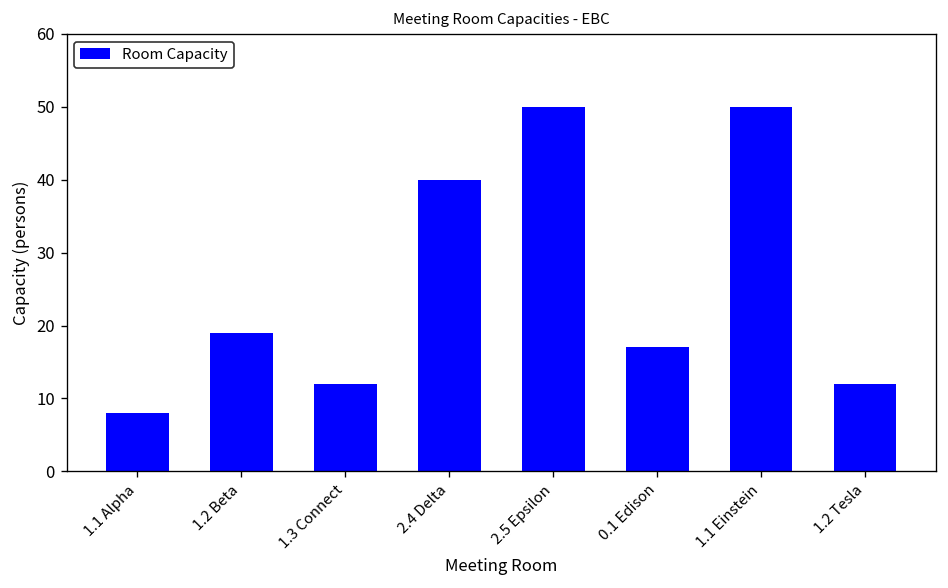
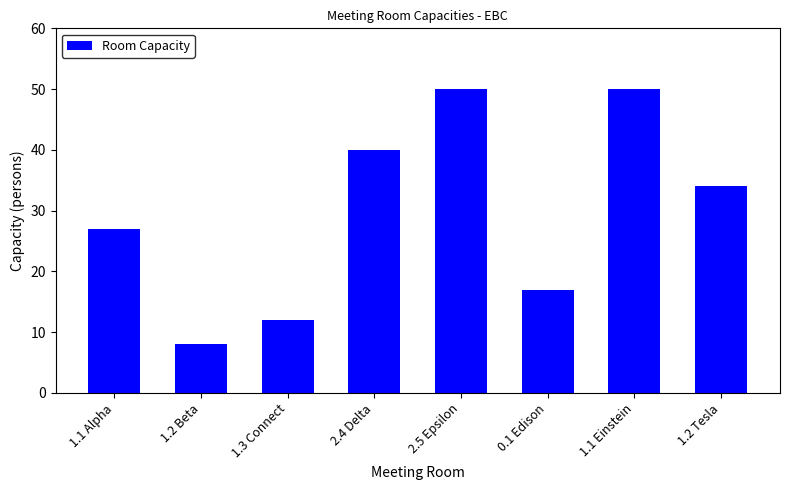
  {
-   "1.1 Alpha": 8,
-   "1.2 Beta": 19,
+   "1.1 Alpha": 27,
+   "1.2 Beta": 8,
    "1.3 Connect": 12,
    "2.4 Delta": 40,
    "2.5 Epsilon": 50,
    "0.1 Edison": 17,
    "1.1 Einstein": 50,
-   "1.2 Tesla": 12
+   "1.2 Tesla": 34
  }
